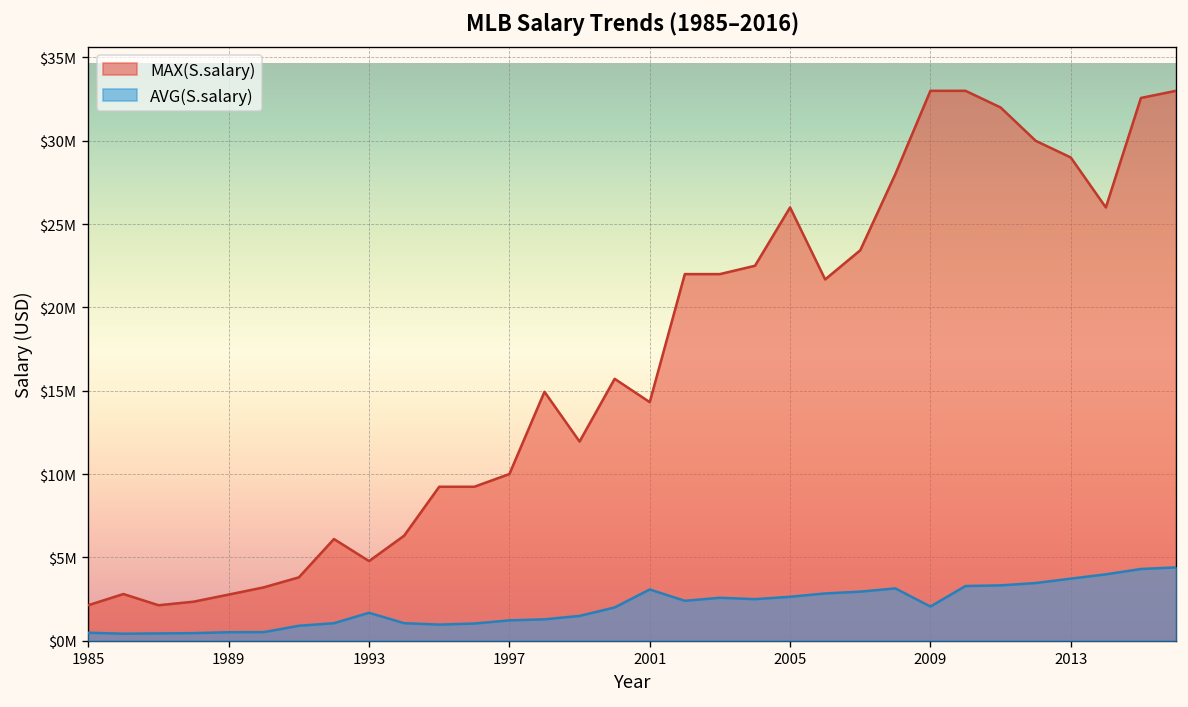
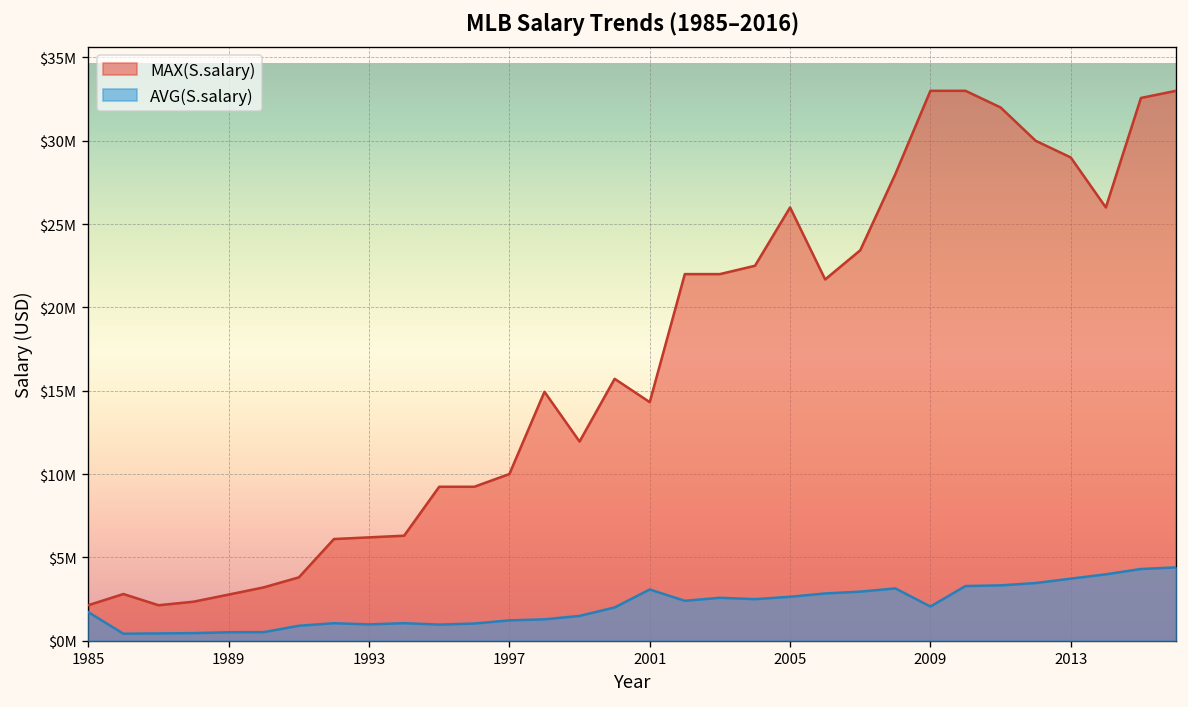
  {
    "MAX(S.salary)": {
      "1985": "$2100000",
      "1989": "$2800000",
-     "1993": "$4800000",
+     "1993": "$6200000",
      "1997": "$10000000",
      "2001": "$14300000",
      "2005": "$26000000",
      "2009": "$33000000",
      "2013": "$29000000"
    },
    "AVG(S.salary)": {
-     "1985": "$500000",
+     "1985": "$1700000",
      "1989": "$500000",
-     "1993": "$1700000",
+     "1993": "$1000000",
      "1997": "$1200000",
      "2001": "$3100000",
      "2005": "$2600000",
      "2009": "$2000000",
      "2013": "$3700000"
    }
  }
